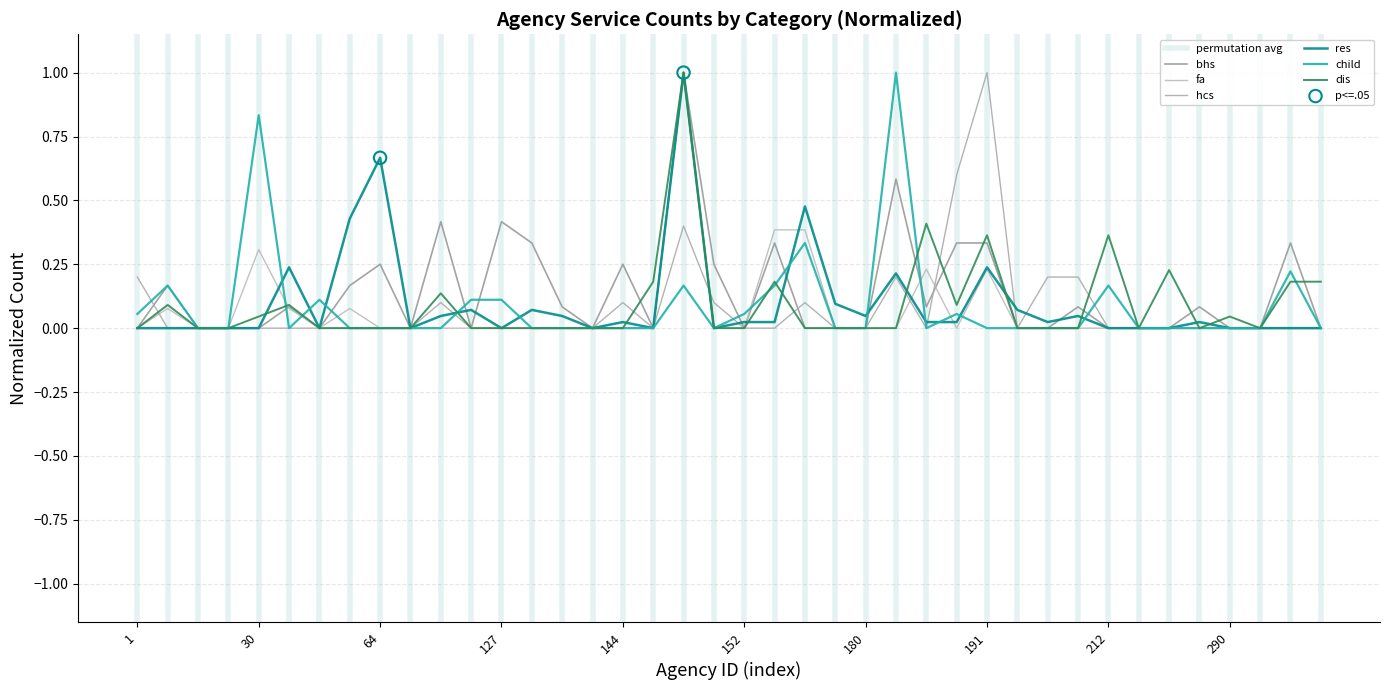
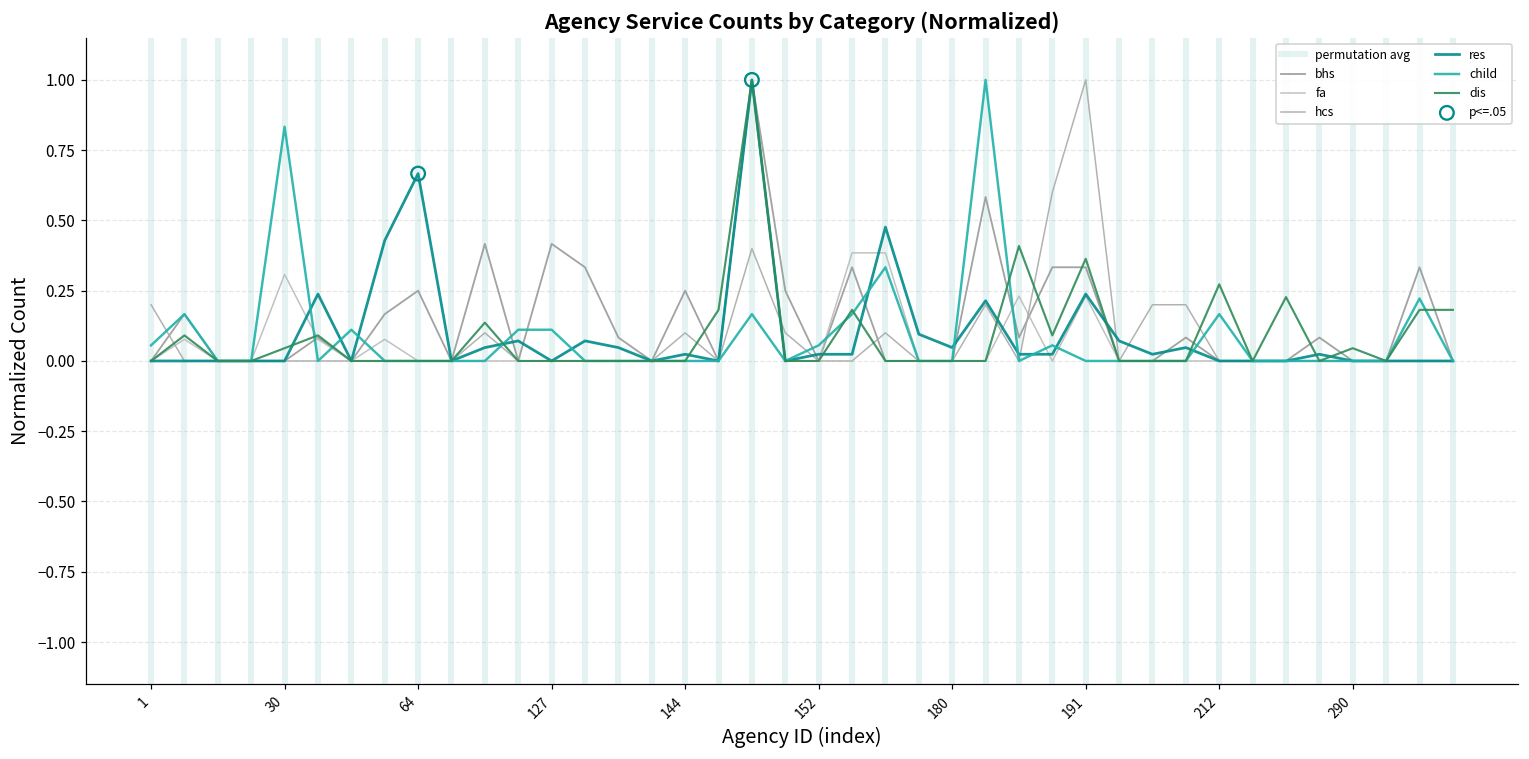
  {
    "dis": {
      "191": 0.36,
-     "212": 0.36,
+     "212": 0.27,
      "290": 0.05
    }
  }
